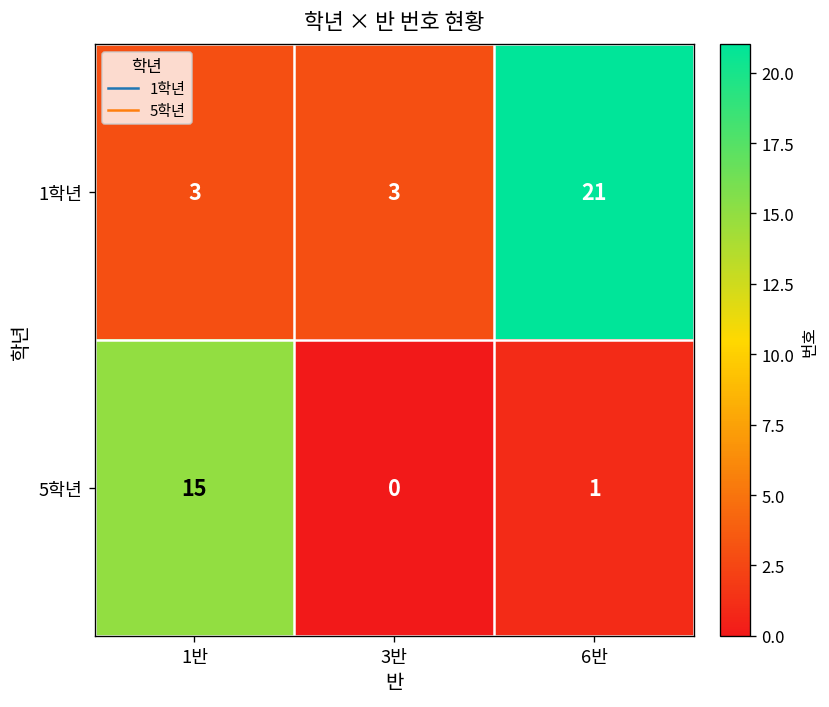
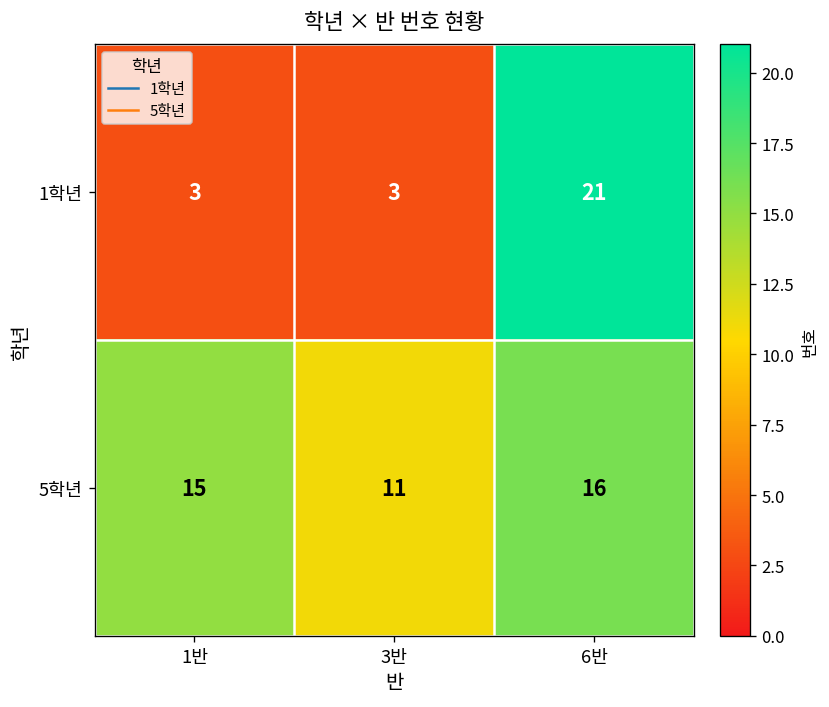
  {
    "1학년": {
      "1반": 3,
      "3반": 3,
      "6반": 21
    },
    "5학년": {
      "1반": 15,
-     "3반": 0,
-     "6반": 1
+     "3반": 11,
+     "6반": 16
    }
  }
